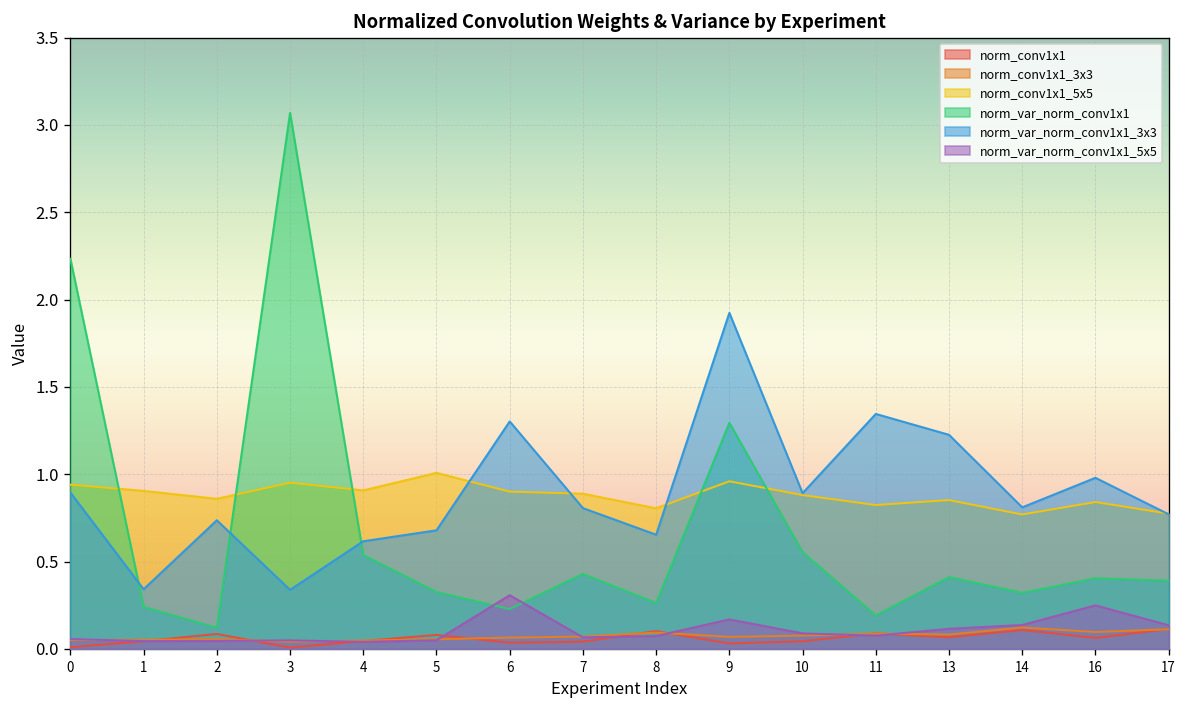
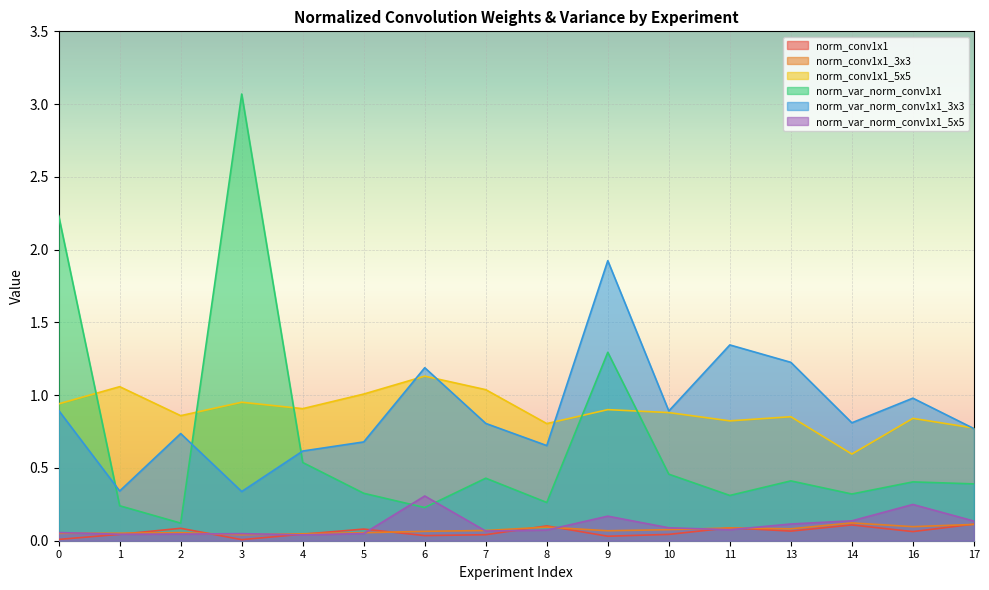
  {
    "norm_conv1x1_5x5": {
      "0": 0.94,
-     "1": 0.90,
+     "1": 1.06,
      "2": 0.86,
      "3": 0.95,
      "4": 0.91,
      "5": 1.01,
-     "6": 0.90,
-     "7": 0.89,
+     "6": 1.13,
+     "7": 1.04,
      "8": 0.80,
-     "9": 0.96,
+     "9": 0.90,
      "11": 0.82,
      "13": 0.85,
-     "14": 0.77,
+     "14": 0.60,
      "16": 0.84
    },
    "norm_var_norm_conv1x1": {
      "0": 2.23,
      "1": 0.24,
      "2": 0.12,
      "3": 3.07,
      "4": 0.54,
      "5": 0.33,
      "6": 0.23,
      "7": 0.43,
      "8": 0.26,
      "9": 1.29,
-     "10": 0.55,
-     "11": 0.19,
+     "10": 0.46,
+     "11": 0.31,
      "13": 0.41,
      "14": 0.32,
      "16": 0.40,
      "17": 0.39
    },
    "norm_var_norm_conv1x1_3x3": {
      "0": 0.90,
      "1": 0.34,
      "2": 0.74,
      "3": 0.34,
      "4": 0.62,
      "5": 0.68,
-     "6": 1.30,
+     "6": 1.19,
      "7": 0.81,
      "8": 0.65,
      "9": 1.92,
      "11": 1.35,
      "13": 1.23,
      "14": 0.81,
      "16": 0.98
    },
    "norm_var_norm_conv1x1_5x5": {
      "6": 0.31,
      "8": 0.07,
      "9": 0.17,
      "13": 0.11,
      "16": 0.25,
      "17": 0.14
    }
  }
